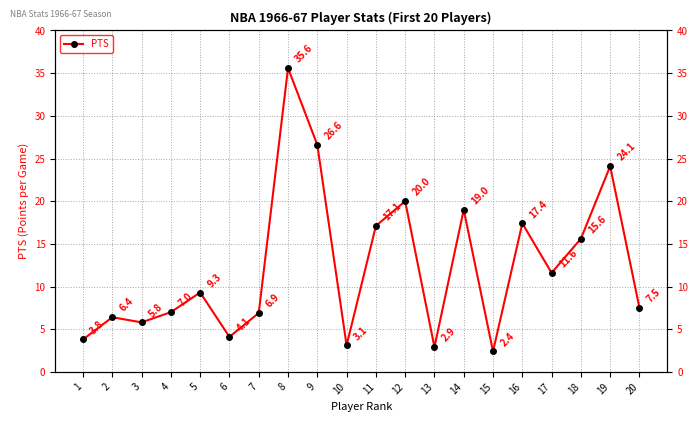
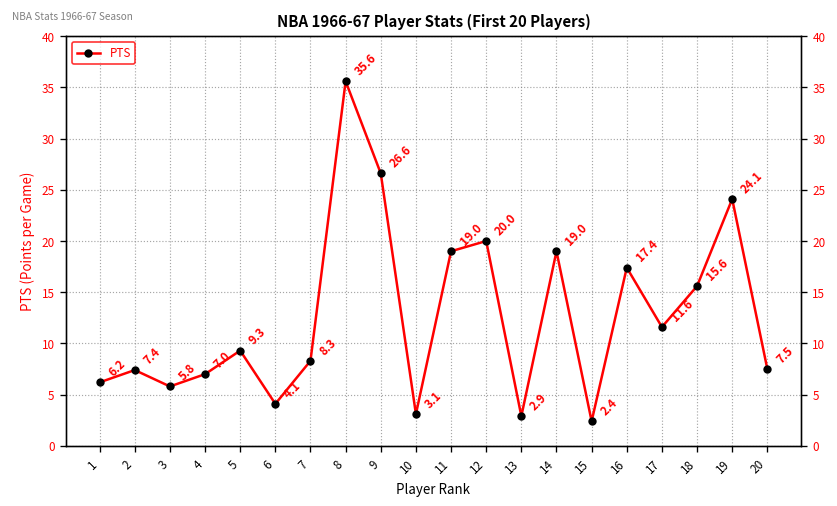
  {
-   "1": 3.8,
-   "2": 6.4,
+   "1": 6.2,
+   "2": 7.4,
    "3": 5.8,
    "4": 7.0,
    "5": 9.3,
    "6": 4.1,
-   "7": 6.9,
+   "7": 8.3,
    "8": 35.6,
    "9": 26.6,
    "10": 3.1,
-   "11": 17.1,
+   "11": 19.0,
    "12": 20.0,
    "13": 2.9,
    "14": 19.0,
    "15": 2.4,
    "16": 17.4,
    "17": 11.6,
    "18": 15.6,
    "19": 24.1,
    "20": 7.5
  }
